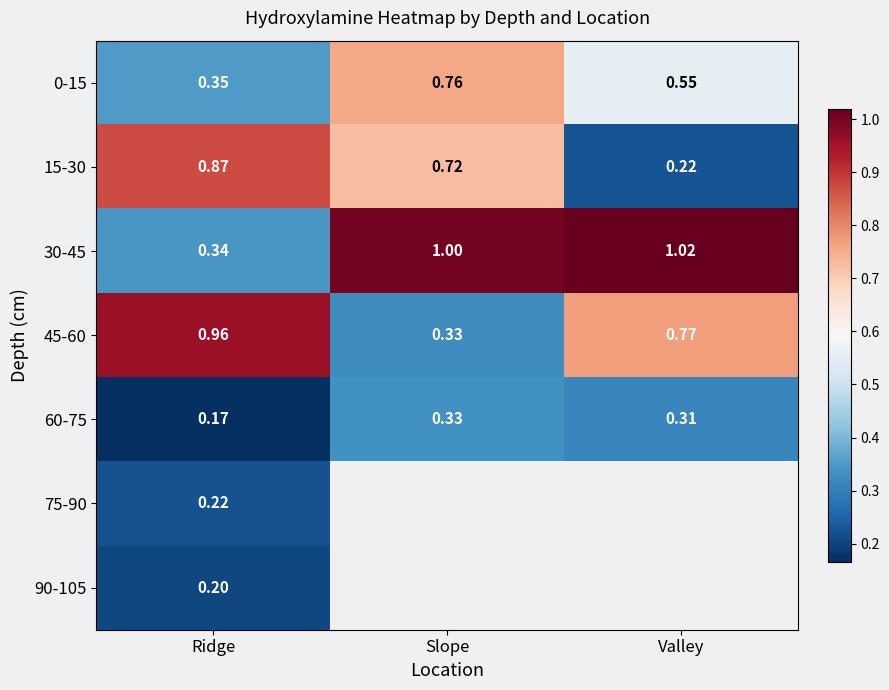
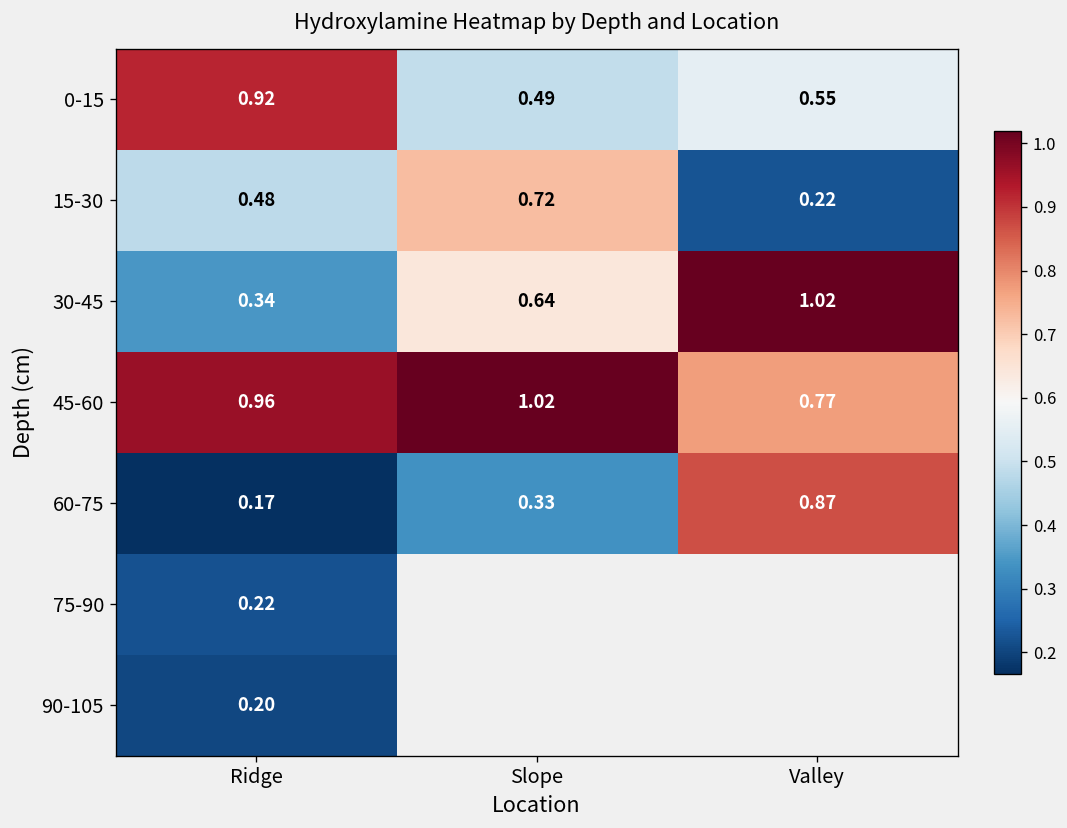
  {
    "0-15": {
-     "Ridge": 0.35,
-     "Slope": 0.76,
+     "Ridge": 0.92,
+     "Slope": 0.49,
      "Valley": 0.55
    },
    "15-30": {
-     "Ridge": 0.87,
+     "Ridge": 0.48,
      "Slope": 0.72,
      "Valley": 0.22
    },
    "30-45": {
      "Ridge": 0.34,
-     "Slope": 1.00,
+     "Slope": 0.64,
      "Valley": 1.02
    },
    "45-60": {
      "Ridge": 0.96,
-     "Slope": 0.33,
+     "Slope": 1.02,
      "Valley": 0.77
    },
    "60-75": {
      "Ridge": 0.17,
      "Slope": 0.33,
-     "Valley": 0.31
+     "Valley": 0.87
    },
    "75-90": {
      "Ridge": 0.22
    },
    "90-105": {
      "Ridge": 0.20
    }
  }
